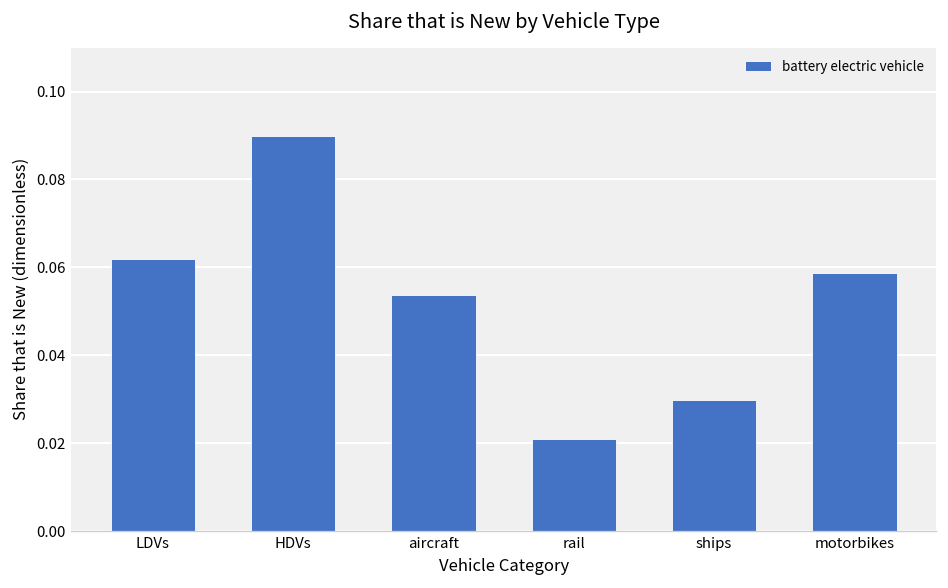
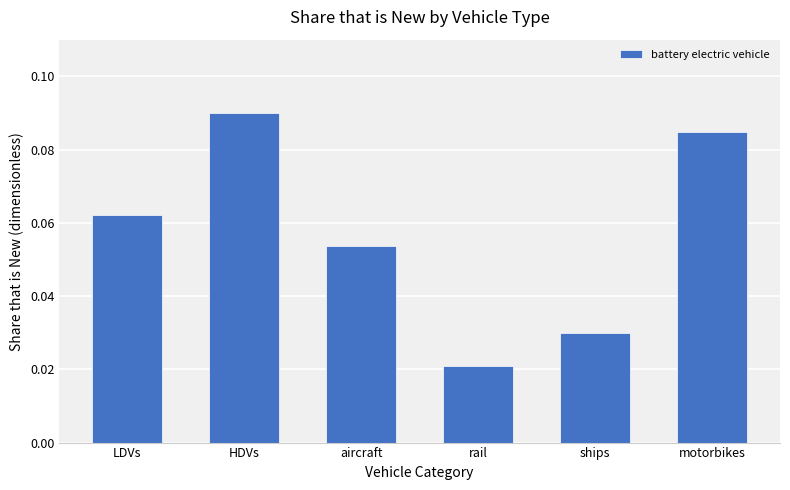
  {
    "LDVs": 0.062,
    "HDVs": 0.090,
    "aircraft": 0.054,
    "rail": 0.021,
    "ships": 0.030,
-   "motorbikes": 0.059
+   "motorbikes": 0.085
  }
